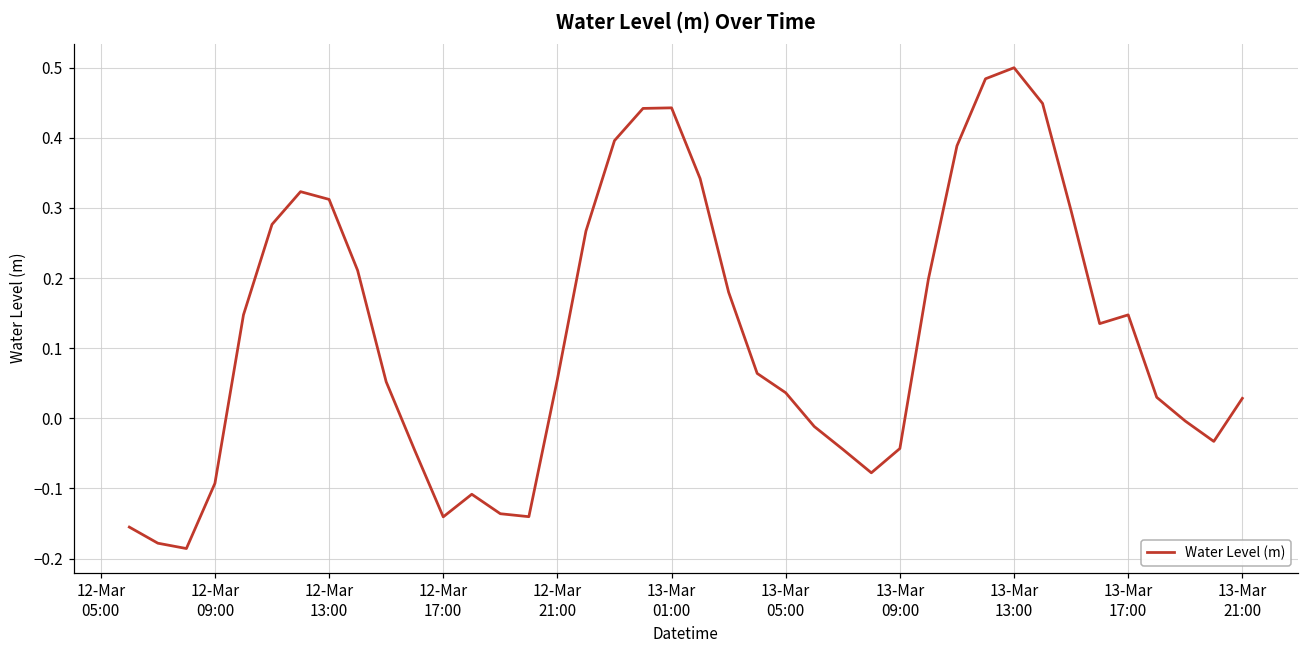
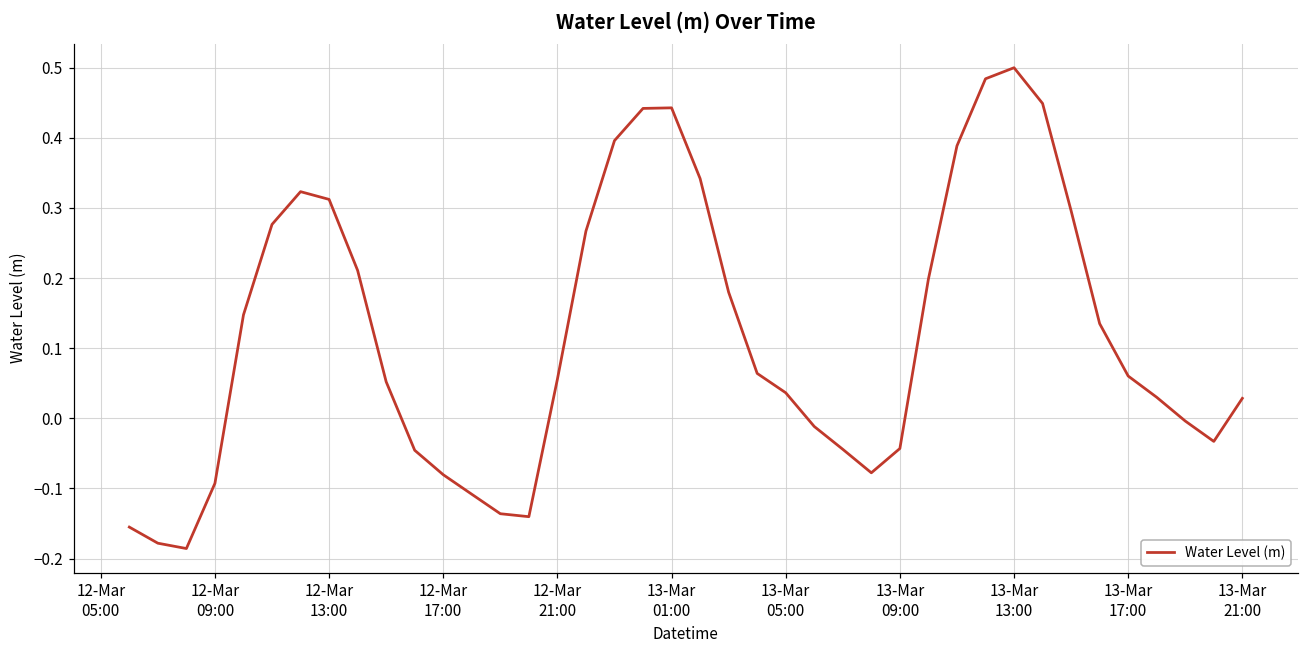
  {
    "12-Mar 09:00": -0.09,
    "12-Mar 13:00": 0.31,
-   "12-Mar 17:00": -0.14,
+   "12-Mar 17:00": -0.08,
    "12-Mar 21:00": 0.06,
    "13-Mar 01:00": 0.44,
    "13-Mar 05:00": 0.04,
    "13-Mar 09:00": -0.04,
    "13-Mar 13:00": 0.50,
-   "13-Mar 17:00": 0.15,
+   "13-Mar 17:00": 0.06,
    "13-Mar 21:00": 0.03
  }
